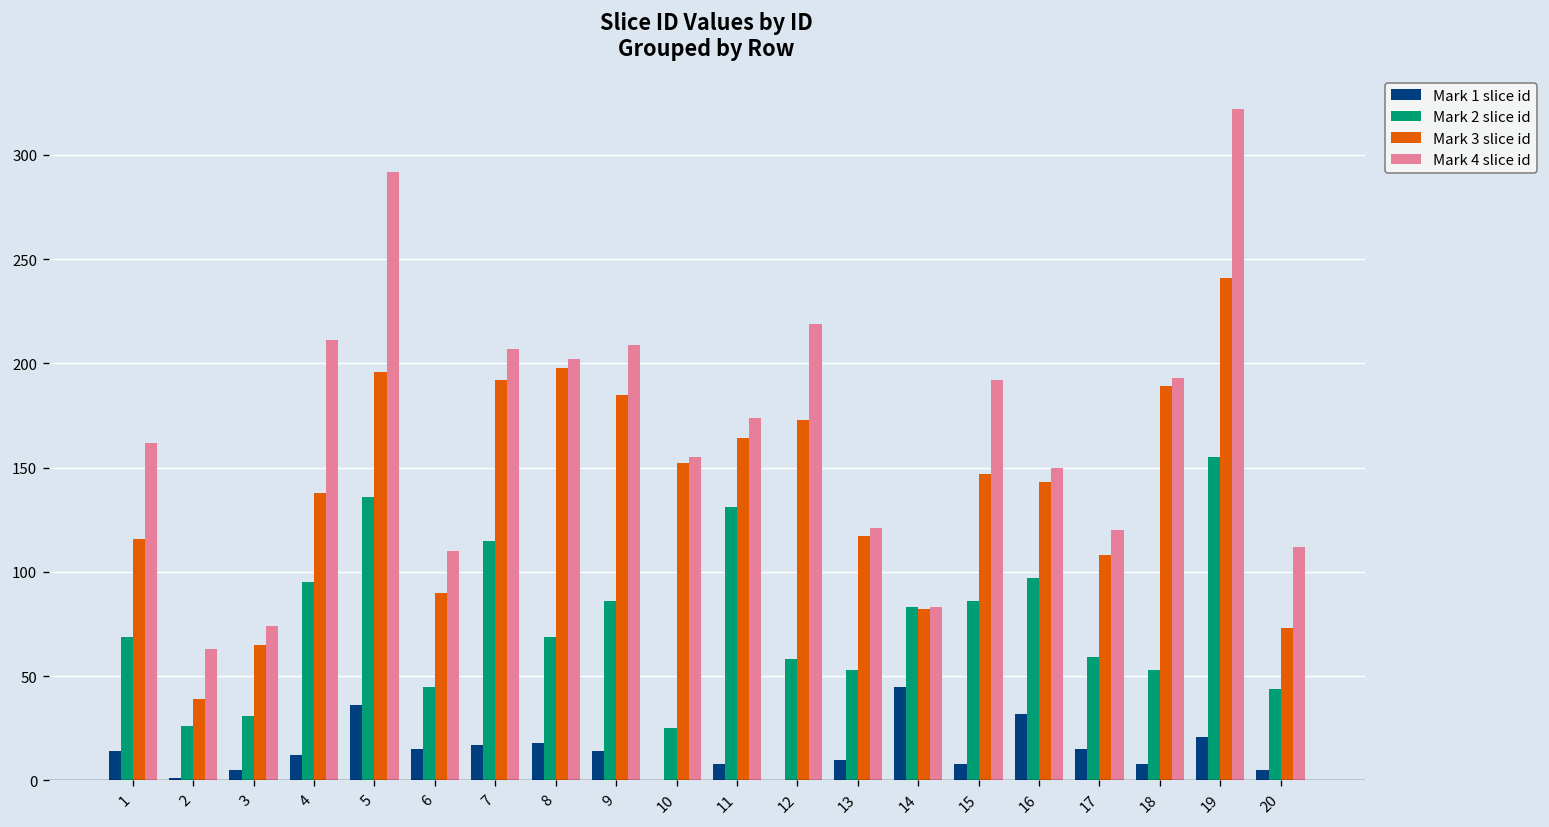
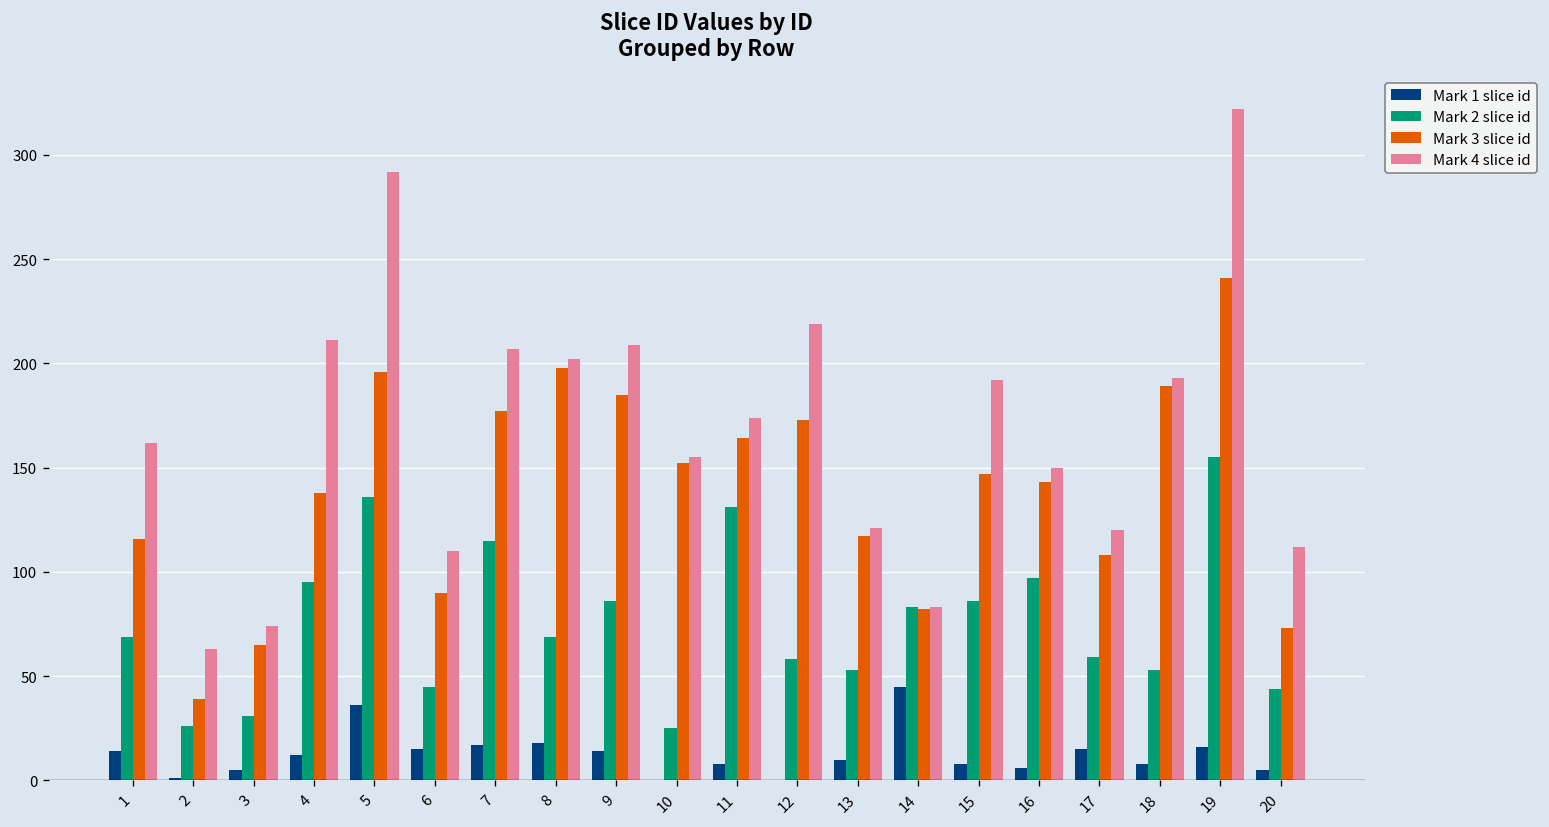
  {
    "Mark 1 slice id": {
      "1": 14,
      "3": 5,
      "4": 12,
      "5": 36,
      "6": 15,
      "7": 17,
      "8": 18,
      "9": 14,
      "10": 0,
      "11": 8,
      "12": 0,
      "13": 10,
      "14": 45,
      "15": 8,
-     "16": 32,
+     "16": 6,
      "17": 15,
      "18": 8,
-     "19": 21,
+     "19": 16,
      "20": 5
    },
    "Mark 2 slice id": {
      "1": 69,
      "2": 26,
      "3": 31,
      "4": 95,
      "5": 136,
      "6": 45,
      "7": 115,
      "8": 69,
      "9": 86,
      "10": 25,
      "11": 131,
      "12": 58,
      "13": 53,
      "14": 83,
      "15": 86,
      "16": 97,
      "17": 59,
      "18": 53,
      "19": 155,
      "20": 44
    },
    "Mark 3 slice id": {
      "1": 116,
      "2": 39,
      "3": 65,
      "4": 138,
      "5": 196,
      "6": 90,
-     "7": 192,
+     "7": 177,
      "8": 198,
      "9": 185,
      "10": 152,
      "11": 164,
      "12": 173,
      "13": 117,
      "14": 82,
      "15": 147,
      "16": 143,
      "17": 108,
      "18": 189,
      "19": 241,
      "20": 73
    },
    "Mark 4 slice id": {
      "1": 162,
      "2": 63,
      "3": 74,
      "4": 211,
      "5": 292,
      "6": 110,
      "7": 207,
      "8": 202,
      "9": 209,
      "10": 155,
      "11": 174,
      "12": 219,
      "13": 121,
      "14": 83,
      "15": 192,
      "16": 150,
      "17": 120,
      "18": 193,
      "19": 322,
      "20": 112
    }
  }
